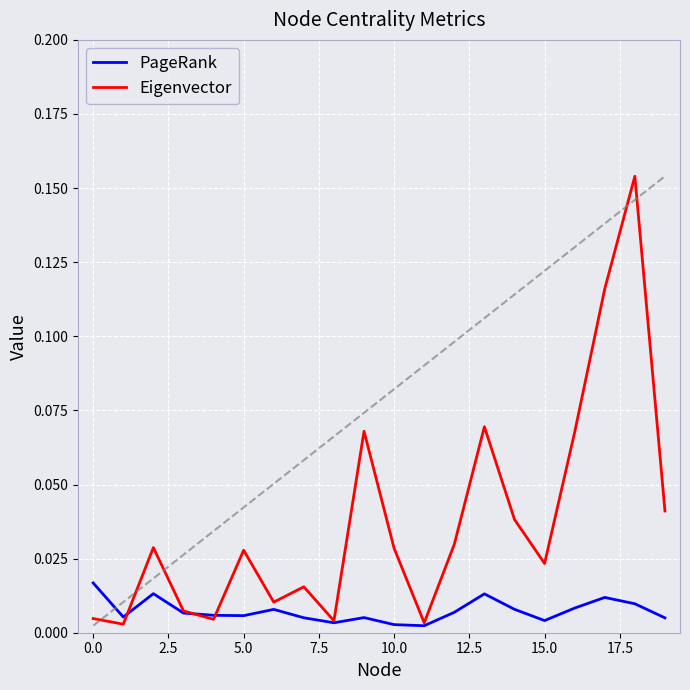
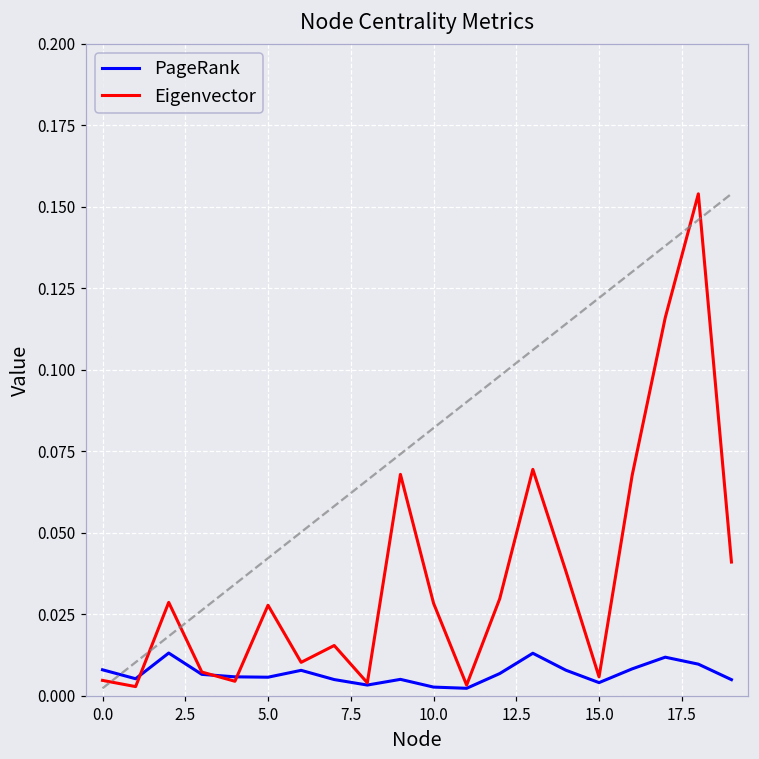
  {
    "PageRank": {
-     "0.0": 0.017,
+     "0.0": 0.008,
      "5.0": 0.006,
      "10.0": 0.003,
      "15.0": 0.004
    },
    "Eigenvector": {
      "0.0": 0.005,
      "5.0": 0.028,
      "10.0": 0.028,
-     "15.0": 0.023
+     "15.0": 0.006
    }
  }
